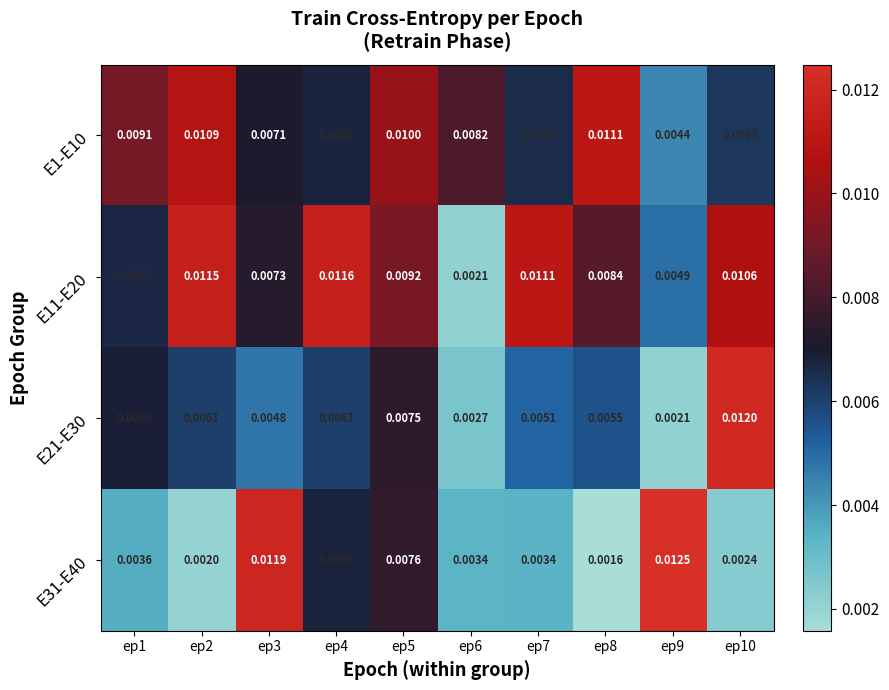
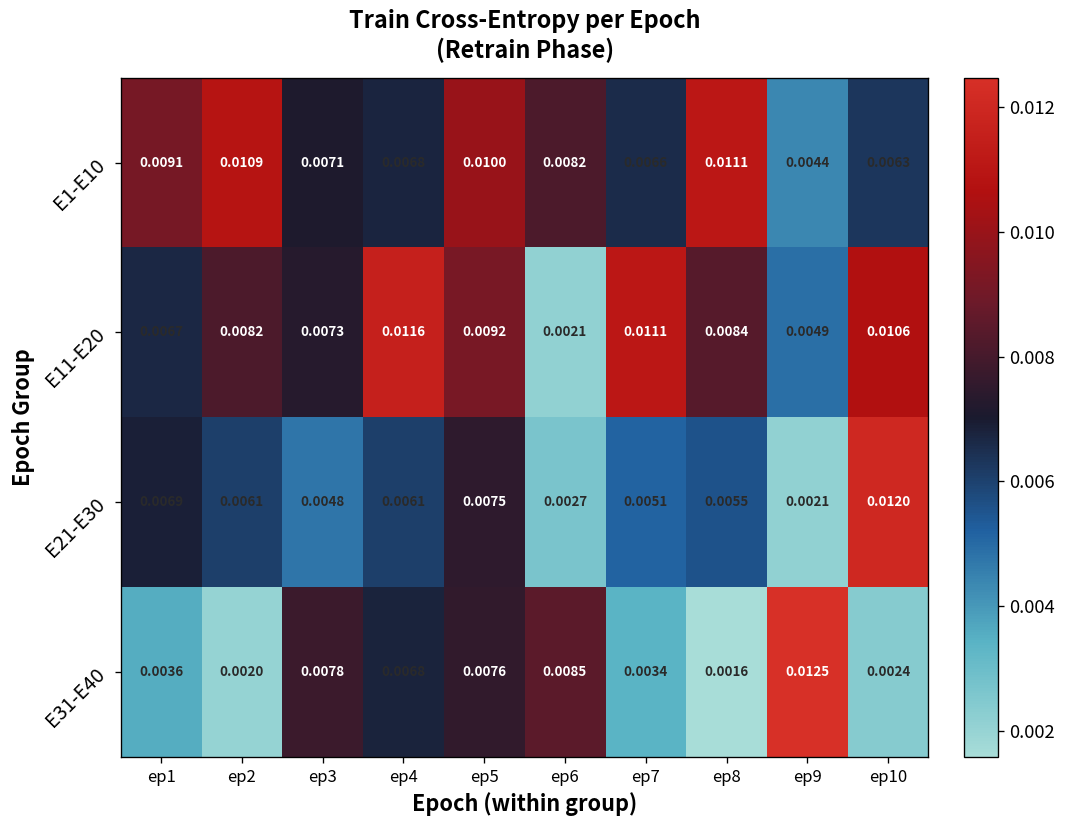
  {
    "E1-E10": {
      "ep1": 0.0091,
      "ep2": 0.0109,
      "ep3": 0.0071,
      "ep5": 0.0100,
      "ep6": 0.0082,
      "ep8": 0.0111,
      "ep9": 0.0044,
      "ep10": 0.0063
    },
    "E11-E20": {
-     "ep2": 0.0115,
+     "ep2": 0.0082,
      "ep3": 0.0073,
      "ep4": 0.0116,
      "ep5": 0.0092,
      "ep6": 0.0021,
      "ep7": 0.0111,
      "ep8": 0.0084,
      "ep9": 0.0049,
      "ep10": 0.0106
    },
    "E21-E30": {
      "ep2": 0.0061,
      "ep3": 0.0048,
      "ep4": 0.0061,
      "ep5": 0.0075,
      "ep6": 0.0027,
      "ep7": 0.0051,
      "ep8": 0.0055,
      "ep9": 0.0021,
      "ep10": 0.0120
    },
    "E31-E40": {
      "ep1": 0.0036,
      "ep2": 0.0020,
-     "ep3": 0.0119,
+     "ep3": 0.0078,
      "ep5": 0.0076,
-     "ep6": 0.0034,
+     "ep6": 0.0085,
      "ep7": 0.0034,
      "ep8": 0.0016,
      "ep9": 0.0125,
      "ep10": 0.0024
    }
  }
